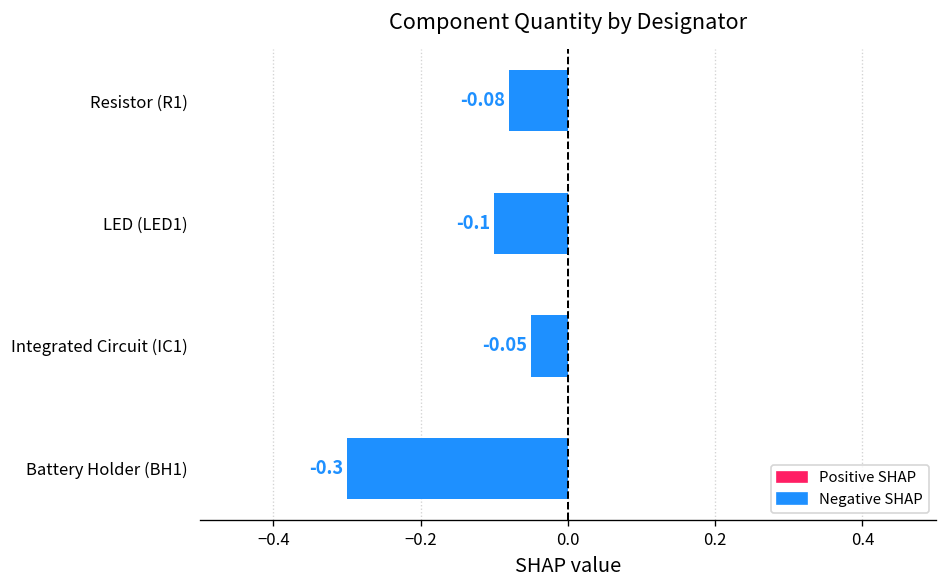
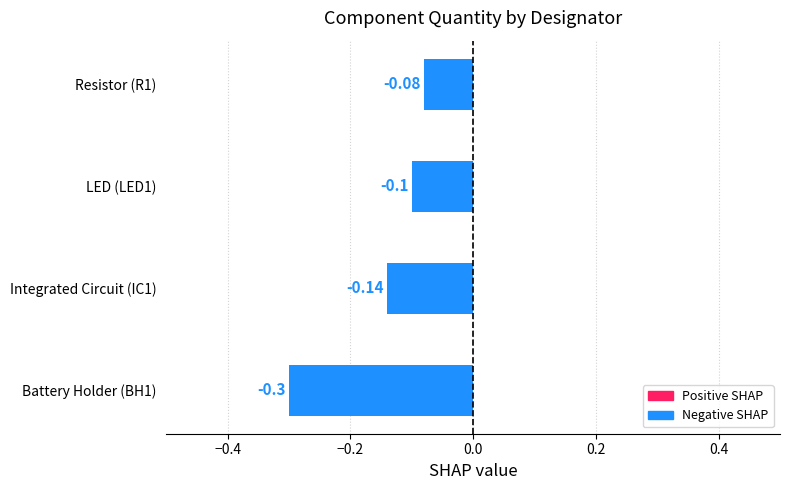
  {
    "Resistor (R1)": -0.08,
    "LED (LED1)": -0.1,
-   "Integrated Circuit (IC1)": -0.05,
+   "Integrated Circuit (IC1)": -0.14,
    "Battery Holder (BH1)": -0.3
  }
